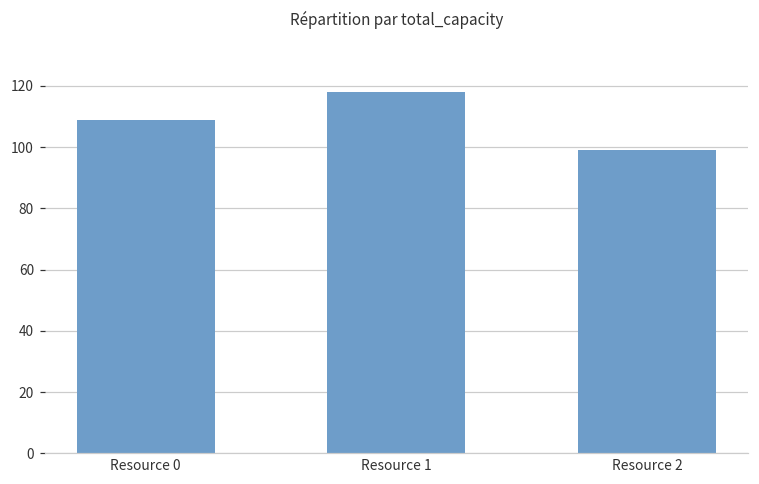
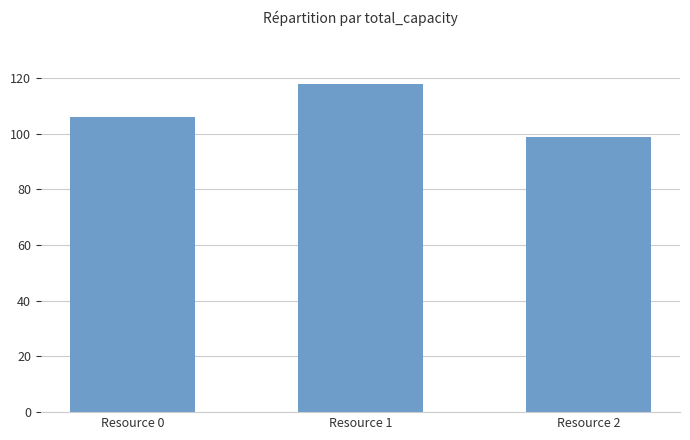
  {
-   "Resource 0": 109,
+   "Resource 0": 106,
    "Resource 1": 118,
    "Resource 2": 99
  }
